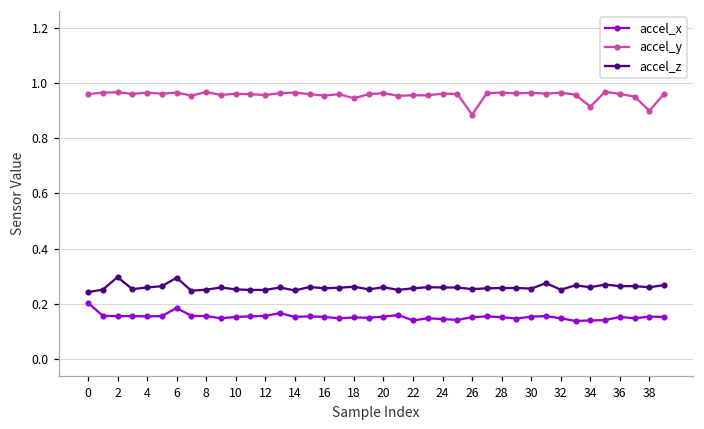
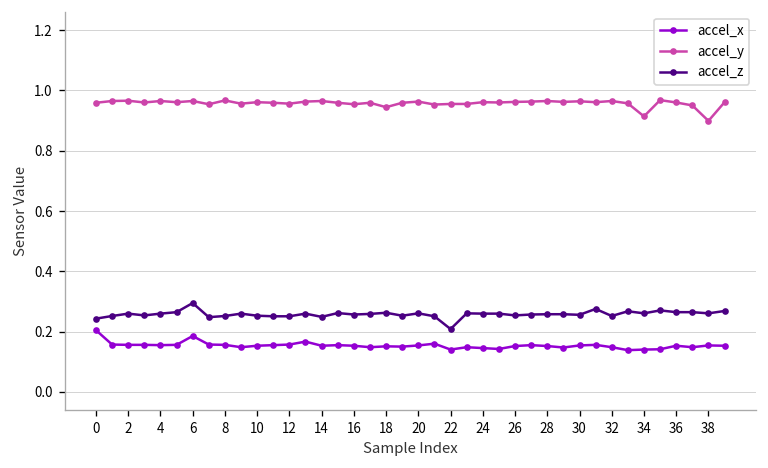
  {
    "accel_x": {
      "0": 0.20,
      "2": 0.16,
      "4": 0.16,
      "6": 0.19,
      "8": 0.16,
      "10": 0.15,
      "12": 0.16,
      "14": 0.15,
      "16": 0.15,
      "18": 0.15,
      "20": 0.15,
      "22": 0.14,
      "24": 0.15,
      "26": 0.15,
      "28": 0.15,
      "30": 0.15,
      "32": 0.15,
      "34": 0.14,
      "36": 0.15,
      "38": 0.15
    },
    "accel_y": {
      "0": 0.96,
      "2": 0.97,
      "4": 0.96,
      "6": 0.96,
      "8": 0.97,
      "10": 0.96,
      "12": 0.96,
      "14": 0.96,
      "16": 0.95,
      "18": 0.94,
      "20": 0.96,
      "22": 0.96,
      "24": 0.96,
-     "26": 0.89,
+     "26": 0.96,
      "28": 0.96,
      "30": 0.96,
      "32": 0.96,
      "34": 0.91,
      "36": 0.96,
      "38": 0.90
    },
    "accel_z": {
      "0": 0.24,
-     "2": 0.30,
+     "2": 0.26,
      "4": 0.26,
      "6": 0.29,
      "8": 0.25,
      "10": 0.25,
      "12": 0.25,
      "14": 0.25,
      "16": 0.26,
      "18": 0.26,
      "20": 0.26,
-     "22": 0.26,
+     "22": 0.21,
      "24": 0.26,
      "26": 0.25,
      "28": 0.26,
      "30": 0.26,
      "32": 0.25,
      "34": 0.26,
      "36": 0.26,
      "38": 0.26
    }
  }
